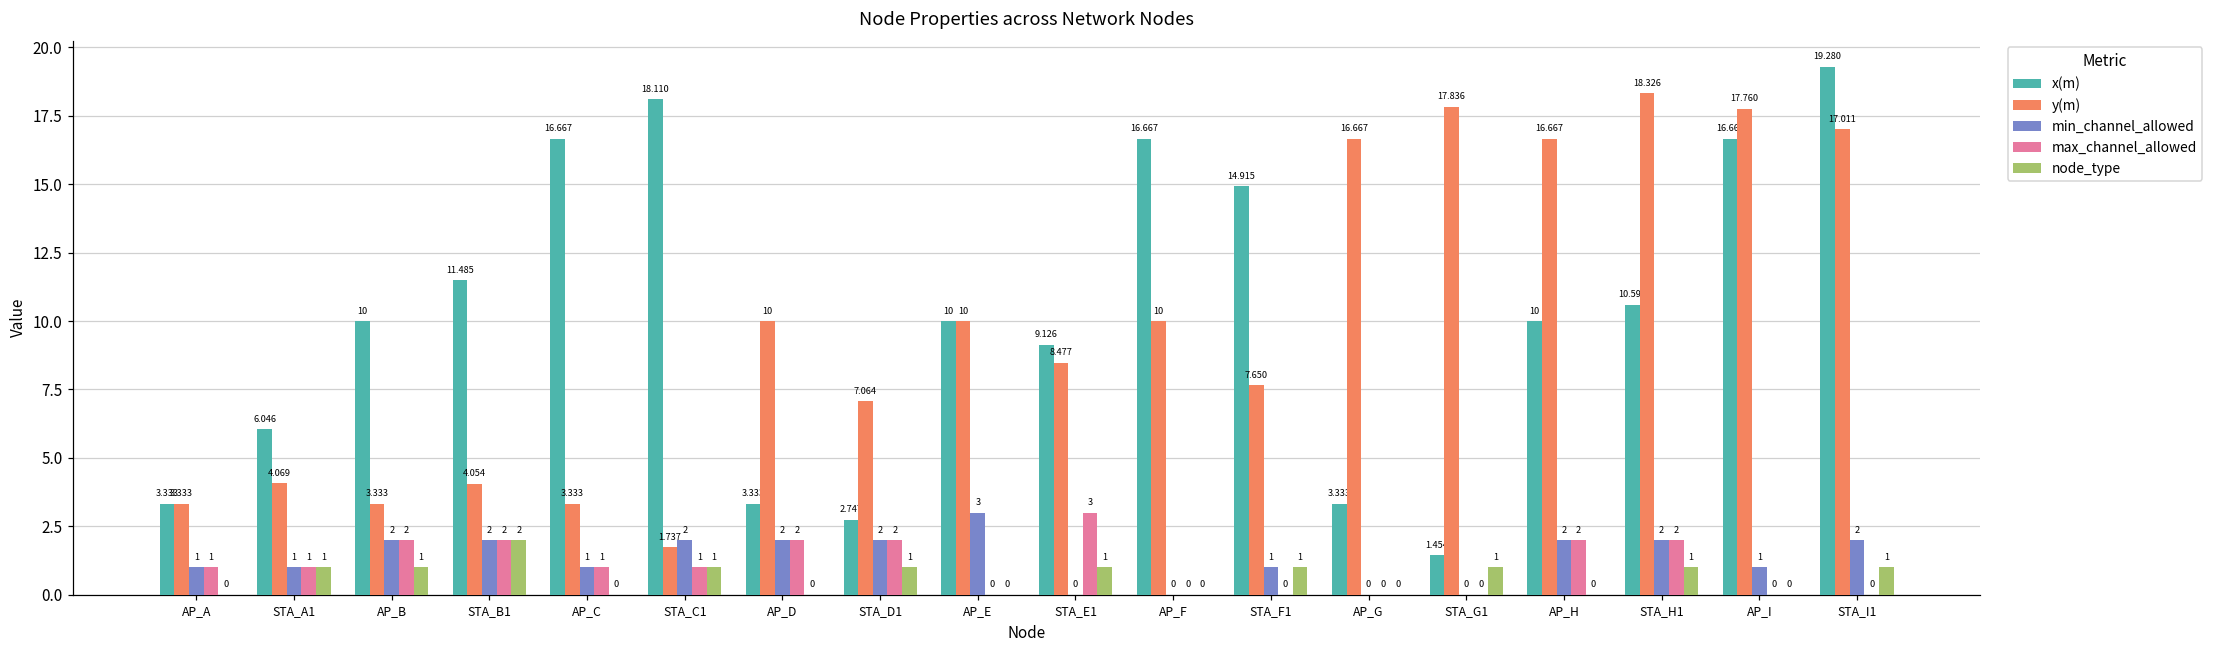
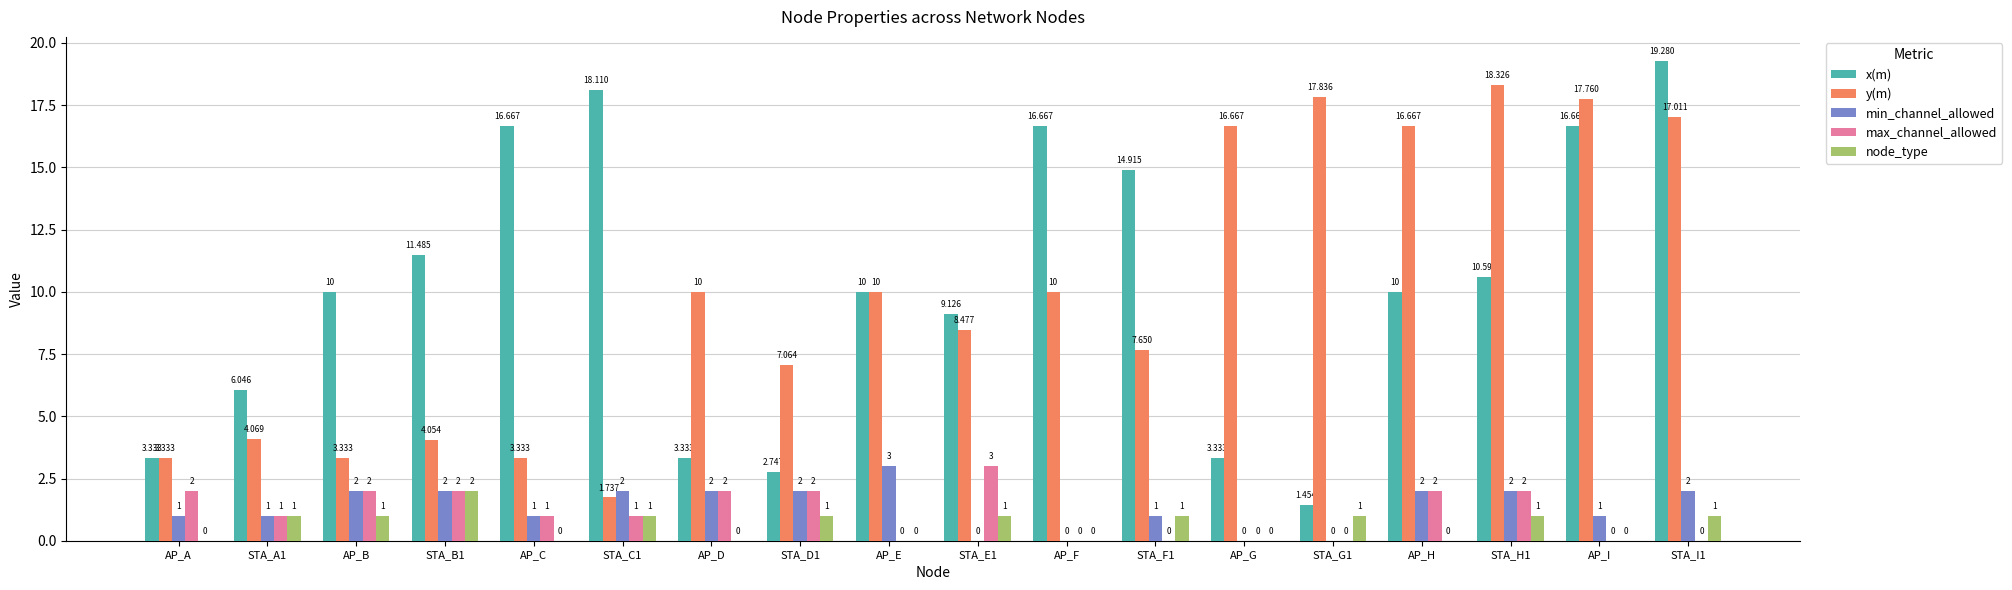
  {
    "x(m)": {
      "STA_A1": 6.046,
      "AP_B": 10,
      "STA_B1": 11.485,
      "AP_C": 16.667,
      "STA_C1": 18.110,
      "AP_D": 3.333,
      "STA_D1": 2.747,
      "AP_E": 10,
      "STA_E1": 9.126,
      "AP_F": 16.667,
      "STA_F1": 14.915,
      "AP_G": 3.333,
      "STA_G1": 1.454,
      "AP_H": 10,
      "STA_H1": 10.590,
      "AP_I": 16.667,
      "STA_I1": 19.280
    },
    "y(m)": {
      "STA_A1": 4.069,
      "AP_B": 3.333,
      "STA_B1": 4.054,
      "AP_C": 3.333,
      "STA_C1": 1.737,
      "AP_D": 10,
      "STA_D1": 7.064,
      "AP_E": 10,
      "STA_E1": 8.477,
      "AP_F": 10,
      "STA_F1": 7.650,
      "AP_G": 16.667,
      "STA_G1": 17.836,
      "AP_H": 16.667,
      "STA_H1": 18.326,
      "AP_I": 17.760,
      "STA_I1": 17.011
    },
    "min_channel_allowed": {
      "AP_A": 1,
      "STA_A1": 1,
      "AP_B": 2,
      "STA_B1": 2,
      "AP_C": 1,
      "STA_C1": 2,
      "AP_D": 2,
      "STA_D1": 2,
      "AP_E": 3,
      "STA_E1": 0,
      "AP_F": 0,
      "STA_F1": 1,
      "AP_G": 0,
      "STA_G1": 0,
      "AP_H": 2,
      "STA_H1": 2,
      "AP_I": 1,
      "STA_I1": 2
    },
    "max_channel_allowed": {
-     "AP_A": 1,
+     "AP_A": 2,
      "STA_A1": 1,
      "AP_B": 2,
      "STA_B1": 2,
      "AP_C": 1,
      "STA_C1": 1,
      "AP_D": 2,
      "STA_D1": 2,
      "AP_E": 0,
      "STA_E1": 3,
      "AP_F": 0,
      "STA_F1": 0,
      "AP_G": 0,
      "STA_G1": 0,
      "AP_H": 2,
      "STA_H1": 2,
      "AP_I": 0,
      "STA_I1": 0
    },
    "node_type": {
      "AP_A": 0,
      "STA_A1": 1,
      "AP_B": 1,
      "STA_B1": 2,
      "AP_C": 0,
      "STA_C1": 1,
      "AP_D": 0,
      "STA_D1": 1,
      "AP_E": 0,
      "STA_E1": 1,
      "AP_F": 0,
      "STA_F1": 1,
      "AP_G": 0,
      "STA_G1": 1,
      "AP_H": 0,
      "STA_H1": 1,
      "AP_I": 0,
      "STA_I1": 1
    }
  }
